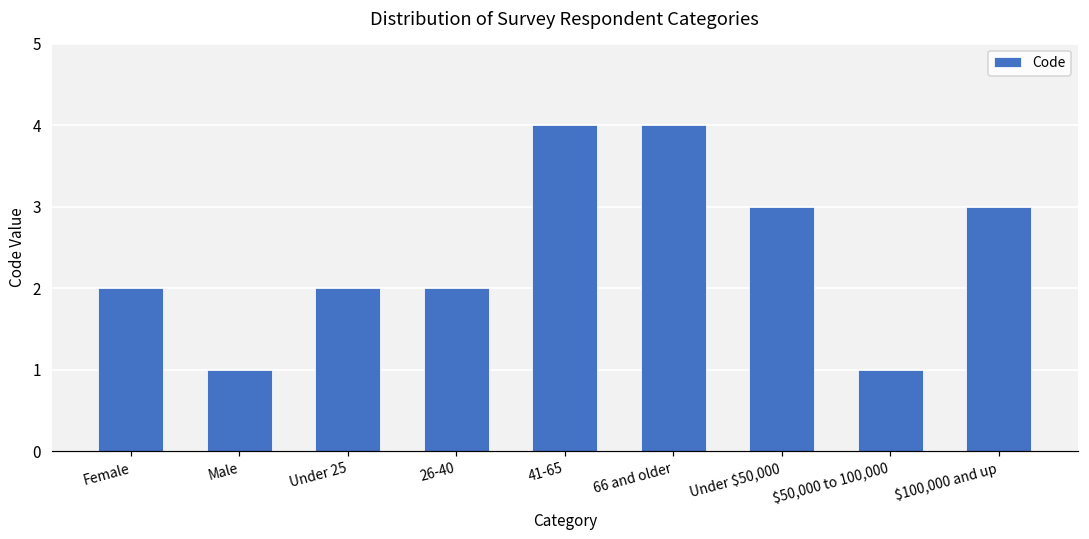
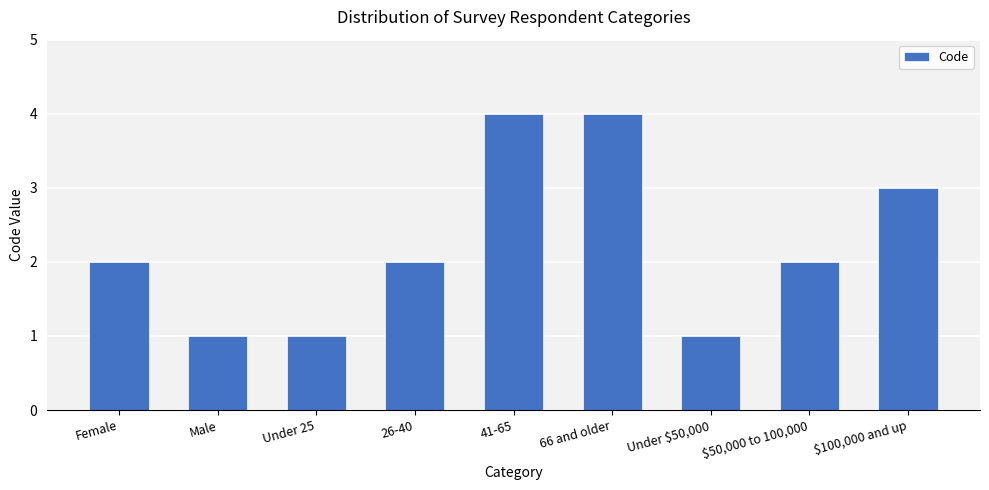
  {
    "Female": 2,
    "Male": 1,
-   "Under 25": 2,
+   "Under 25": 1,
    "26-40": 2,
    "41-65": 4,
    "66 and older": 4,
-   "Under $50,000": 3,
-   "$50,000 to 100,000": 1,
+   "Under $50,000": 1,
+   "$50,000 to 100,000": 2,
    "$100,000 and up": 3
  }
